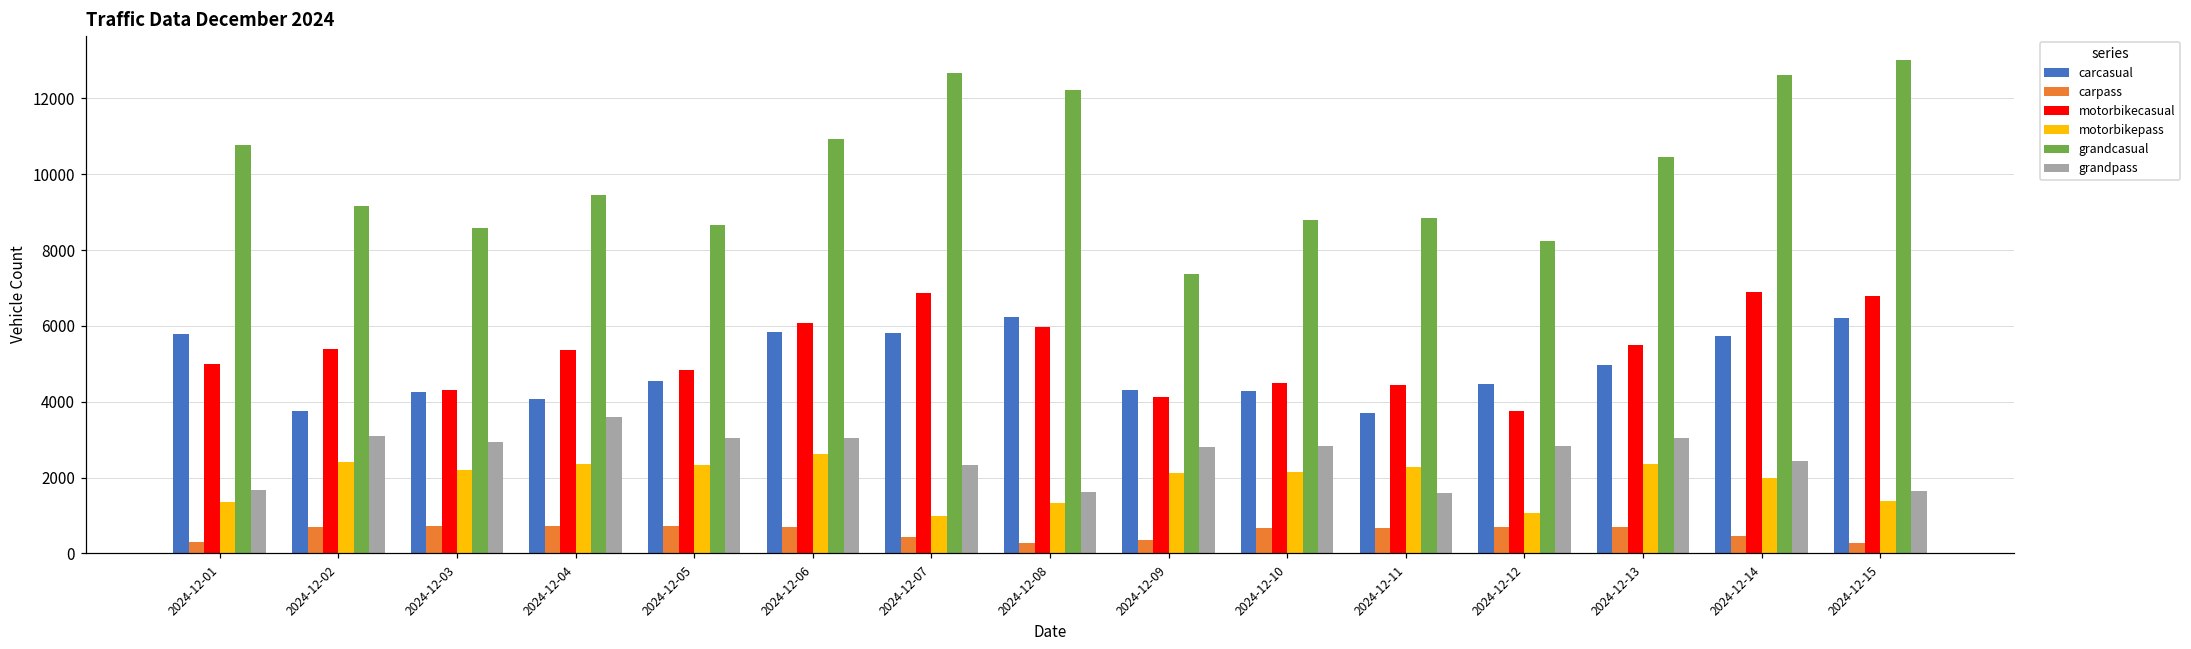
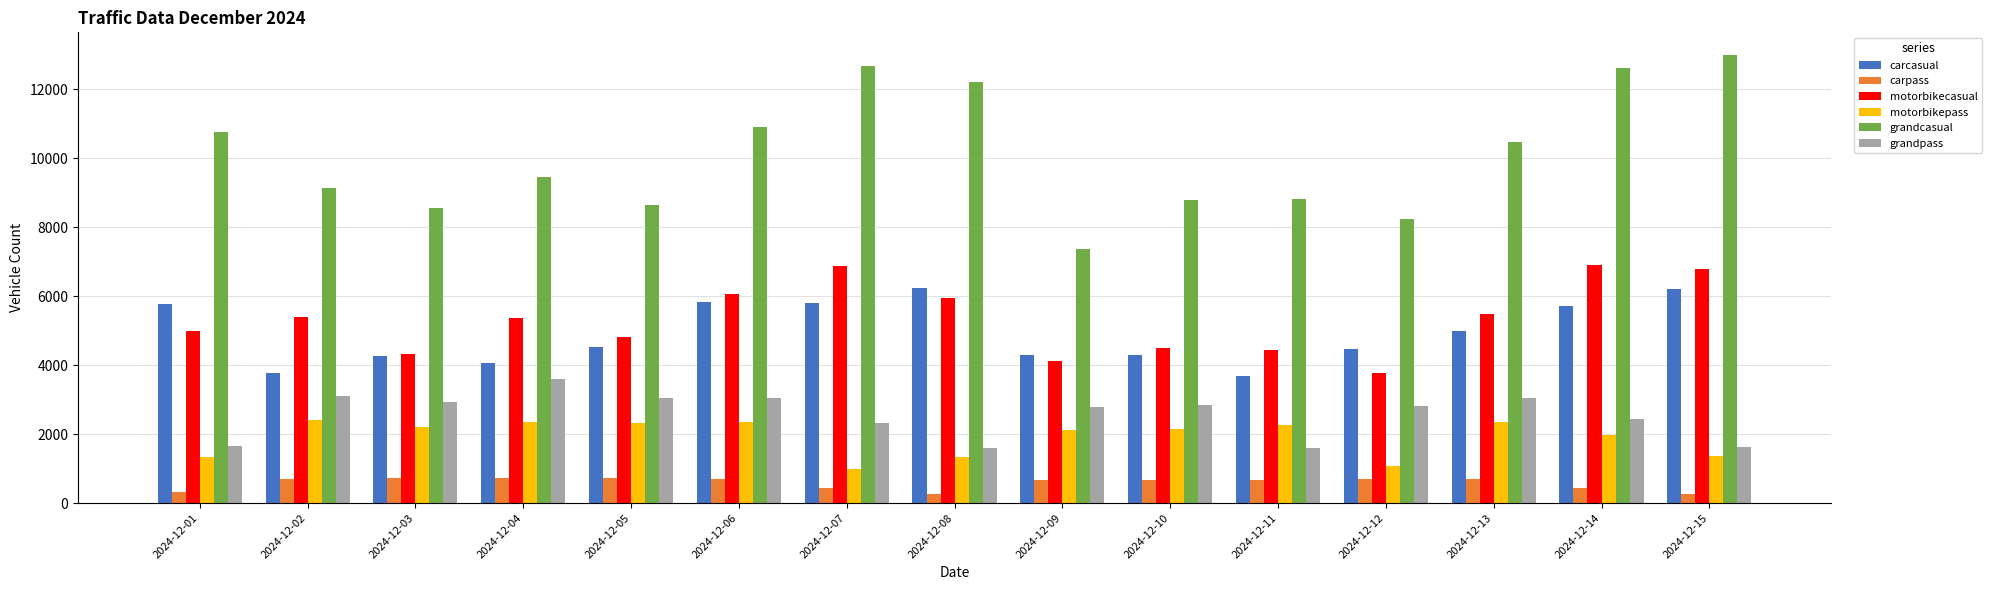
  {
    "carcasual": {
      "2024-12-01": 5800,
      "2024-12-02": 3800,
      "2024-12-03": 4300,
      "2024-12-04": 4100,
      "2024-12-05": 4500,
      "2024-12-06": 5800,
      "2024-12-07": 5800,
      "2024-12-08": 6200,
      "2024-12-09": 4300,
      "2024-12-10": 4300,
      "2024-12-11": 3700,
      "2024-12-12": 4500,
      "2024-12-13": 5000,
      "2024-12-14": 5700,
      "2024-12-15": 6200
    },
    "carpass": {
      "2024-12-01": 300,
      "2024-12-02": 700,
      "2024-12-03": 700,
      "2024-12-04": 700,
      "2024-12-05": 700,
      "2024-12-06": 700,
      "2024-12-07": 400,
      "2024-12-08": 300,
-     "2024-12-09": 400,
+     "2024-12-09": 700,
      "2024-12-10": 700,
      "2024-12-11": 700,
      "2024-12-12": 700,
      "2024-12-13": 700,
      "2024-12-14": 400,
      "2024-12-15": 300
    },
    "motorbikecasual": {
      "2024-12-01": 5000,
      "2024-12-02": 5400,
      "2024-12-03": 4300,
      "2024-12-04": 5400,
      "2024-12-05": 4800,
      "2024-12-06": 6100,
      "2024-12-07": 6900,
      "2024-12-08": 6000,
      "2024-12-09": 4100,
      "2024-12-10": 4500,
      "2024-12-11": 4400,
      "2024-12-12": 3800,
      "2024-12-13": 5500,
      "2024-12-14": 6900,
      "2024-12-15": 6800
    },
    "motorbikepass": {
      "2024-12-01": 1400,
      "2024-12-02": 2400,
      "2024-12-03": 2200,
      "2024-12-04": 2400,
      "2024-12-05": 2300,
-     "2024-12-06": 2600,
+     "2024-12-06": 2400,
      "2024-12-07": 1000,
      "2024-12-08": 1300,
      "2024-12-09": 2100,
      "2024-12-10": 2200,
      "2024-12-11": 2300,
      "2024-12-12": 1100,
      "2024-12-13": 2300,
      "2024-12-14": 2000,
      "2024-12-15": 1400
    },
    "grandcasual": {
      "2024-12-01": 10800,
      "2024-12-02": 9200,
      "2024-12-03": 8600,
      "2024-12-04": 9400,
      "2024-12-05": 8600,
      "2024-12-06": 10900,
      "2024-12-07": 12700,
      "2024-12-08": 12200,
      "2024-12-09": 7400,
      "2024-12-10": 8800,
      "2024-12-11": 8800,
      "2024-12-12": 8200,
      "2024-12-13": 10500,
      "2024-12-14": 12600,
      "2024-12-15": 13000
    },
    "grandpass": {
      "2024-12-01": 1700,
      "2024-12-02": 3100,
      "2024-12-03": 2900,
      "2024-12-04": 3600,
      "2024-12-05": 3000,
      "2024-12-06": 3100,
      "2024-12-07": 2300,
      "2024-12-08": 1600,
      "2024-12-09": 2800,
      "2024-12-10": 2800,
      "2024-12-11": 1600,
      "2024-12-12": 2800,
      "2024-12-13": 3000,
      "2024-12-14": 2400,
      "2024-12-15": 1600
    }
  }
